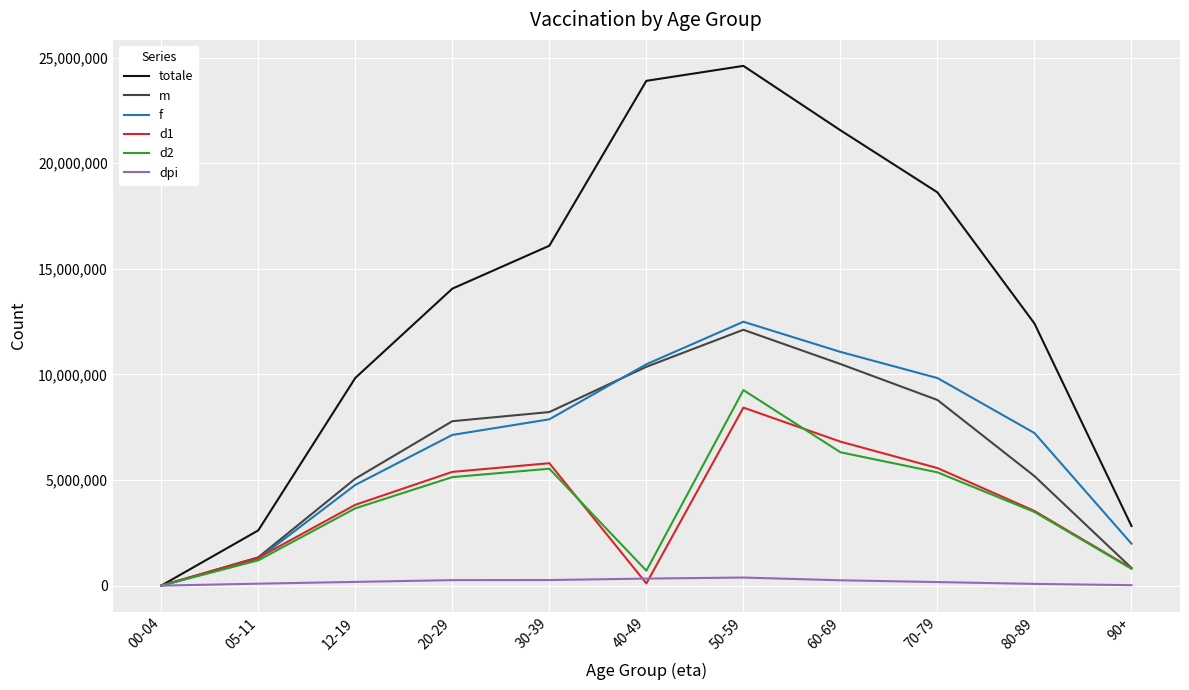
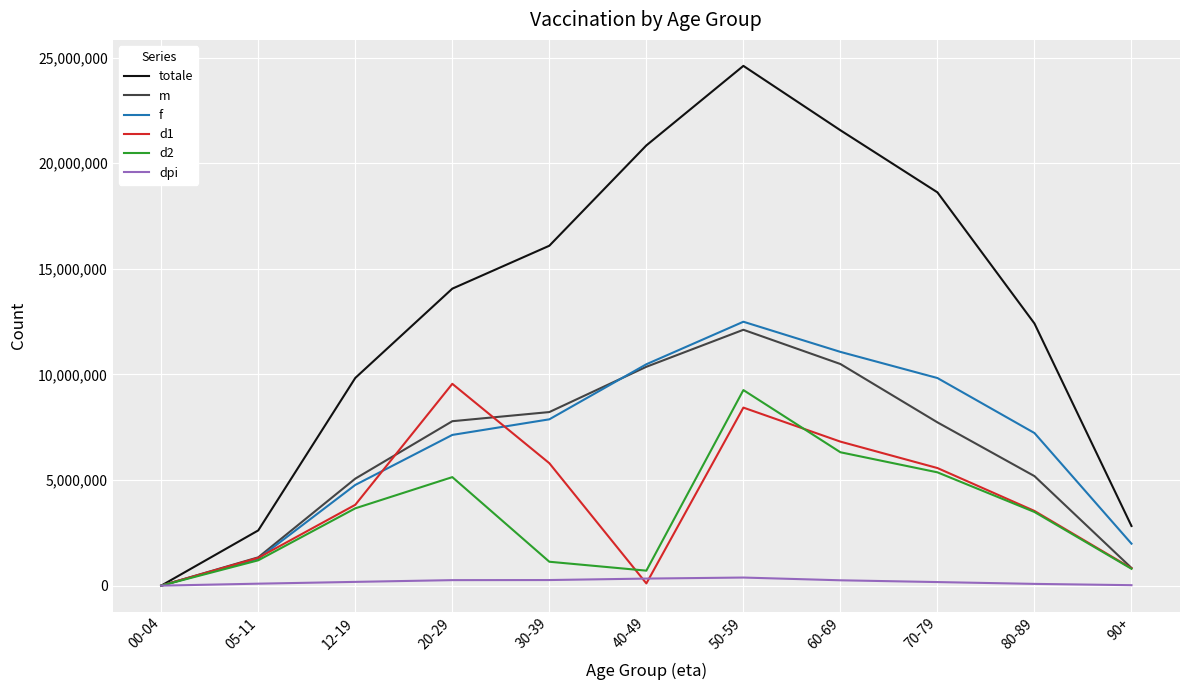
  {
    "totale": {
      "05-11": "2,600,000",
      "12-19": "9,800,000",
      "20-29": "14,100,000",
      "30-39": "16,100,000",
-     "40-49": "23,900,000",
+     "40-49": "20,800,000",
      "50-59": "24,600,000",
      "60-69": "21,600,000",
      "70-79": "18,600,000",
      "80-89": "12,400,000",
      "90+": "2,800,000"
    },
    "m": {
      "12-19": "5,100,000",
      "20-29": "7,800,000",
      "30-39": "8,200,000",
      "50-59": "12,100,000",
      "60-69": "10,500,000",
-     "70-79": "8,800,000",
+     "70-79": "7,700,000",
      "80-89": "5,200,000"
    },
    "f": {
      "12-19": "4,800,000",
      "20-29": "7,100,000",
      "30-39": "7,900,000",
      "50-59": "12,500,000",
      "60-69": "11,100,000",
      "70-79": "9,800,000",
      "80-89": "7,200,000",
      "90+": "2,000,000"
    },
    "d1": {
      "12-19": "3,800,000",
-     "20-29": "5,400,000",
+     "20-29": "9,600,000",
      "30-39": "5,800,000",
      "40-49": "100,000",
      "50-59": "8,400,000",
      "60-69": "6,800,000",
      "70-79": "5,600,000"
    },
    "d2": {
      "12-19": "3,700,000",
      "20-29": "5,100,000",
-     "30-39": "5,500,000",
+     "30-39": "1,100,000",
      "40-49": "700,000",
      "50-59": "9,300,000",
      "60-69": "6,300,000",
      "70-79": "5,400,000"
    },
    "dpi": {
      "05-11": "100,000",
      "12-19": "200,000",
      "20-29": "300,000",
      "30-39": "300,000",
      "40-49": "300,000",
      "50-59": "400,000",
      "60-69": "300,000",
      "70-79": "200,000",
      "80-89": "100,000",
      "90+": "0"
    }
  }
